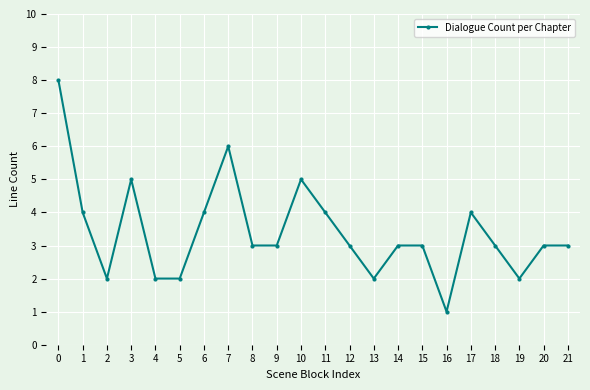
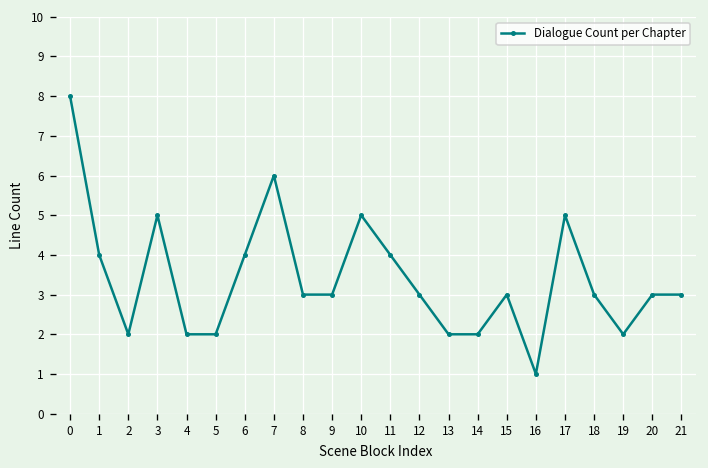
  {
    "0": 8,
    "1": 4,
    "2": 2,
    "3": 5,
    "4": 2,
    "5": 2,
    "6": 4,
    "7": 6,
    "8": 3,
    "9": 3,
    "10": 5,
    "11": 4,
    "12": 3,
    "13": 2,
-   "14": 3,
+   "14": 2,
    "15": 3,
    "16": 1,
-   "17": 4,
+   "17": 5,
    "18": 3,
    "19": 2,
    "20": 3,
    "21": 3
  }
